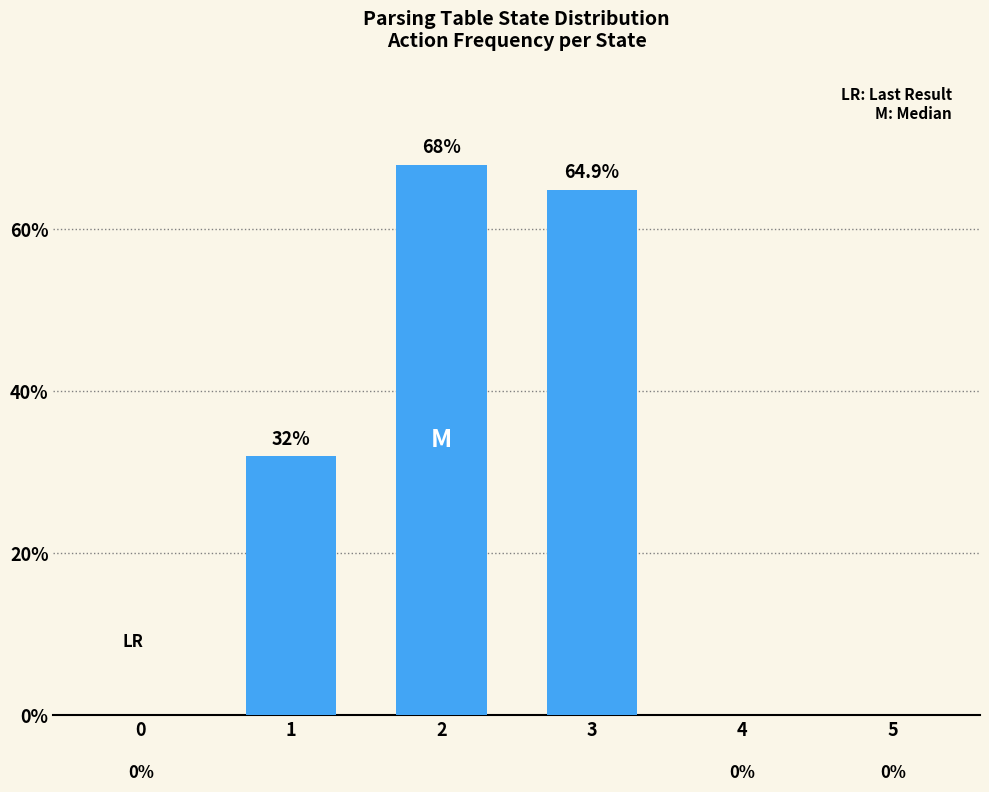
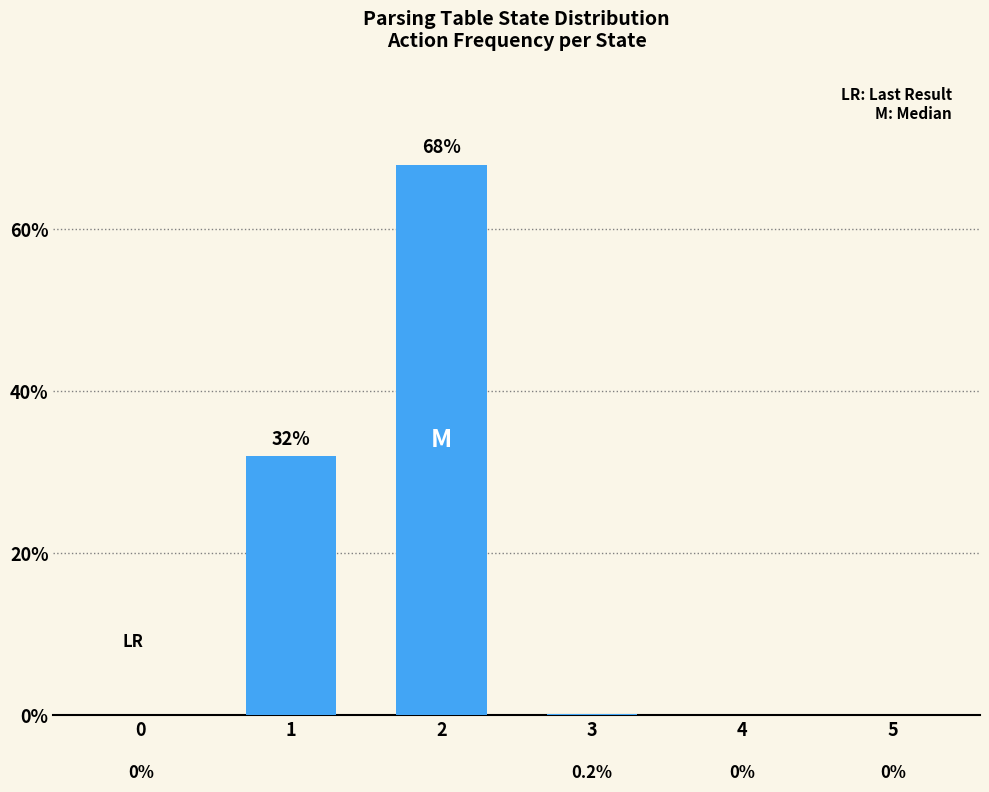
  {
    "1": "32%",
    "2": "68%",
-   "3": "64.9%"
+   "3": "0.2%"
  }
